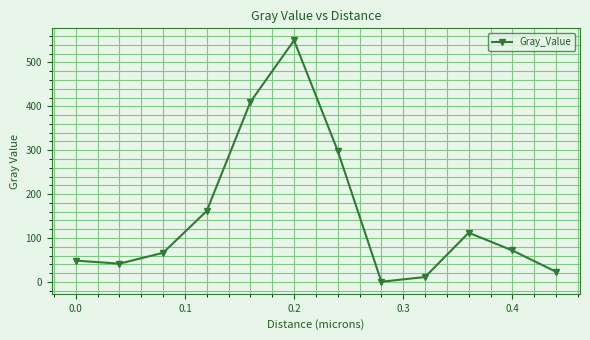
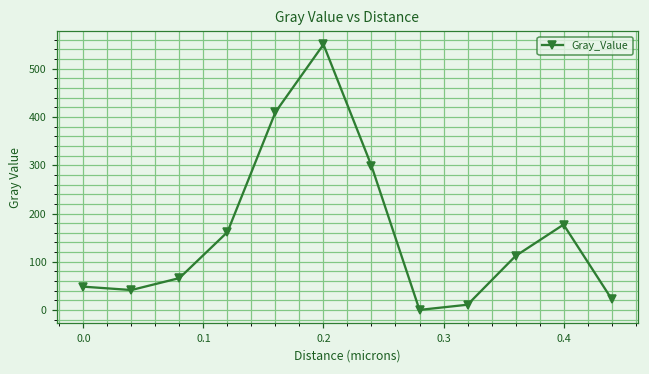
  {
    "0.0": 50,
    "0.2": 550,
-   "0.4": 70
+   "0.4": 180
  }
